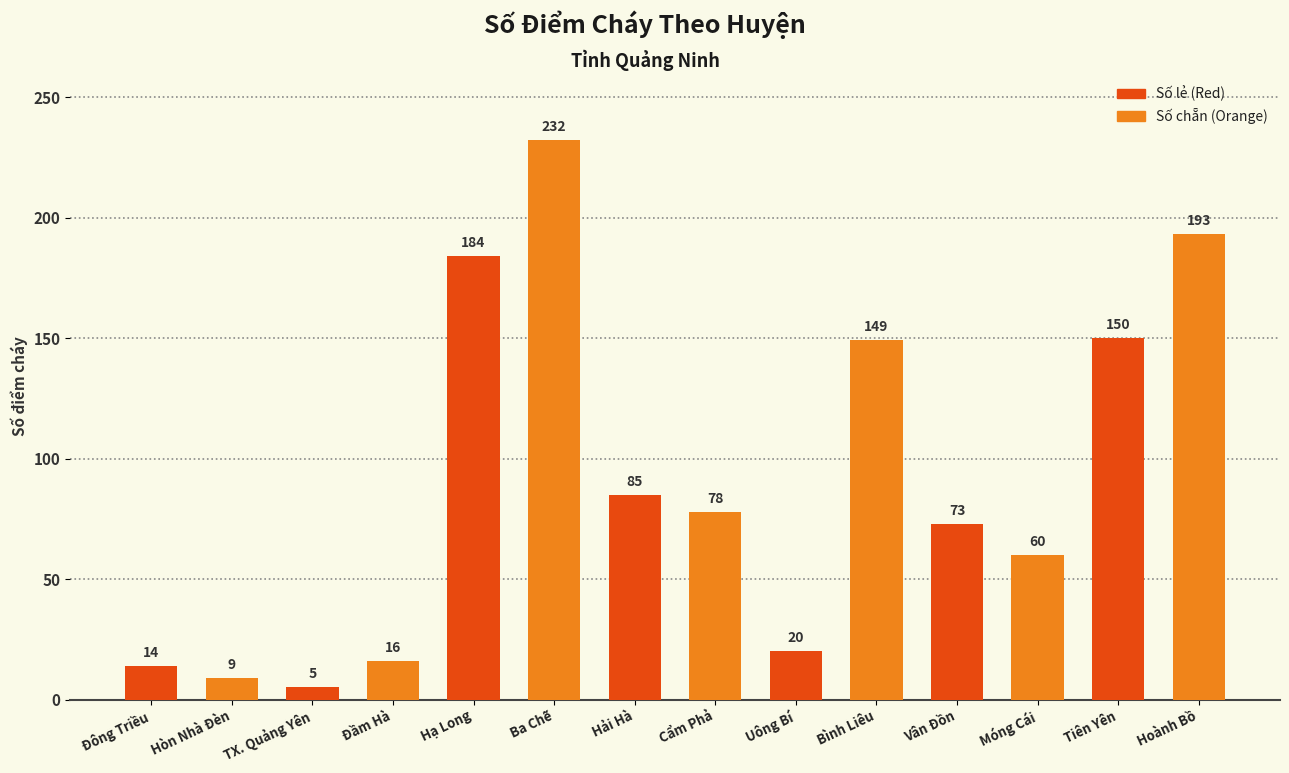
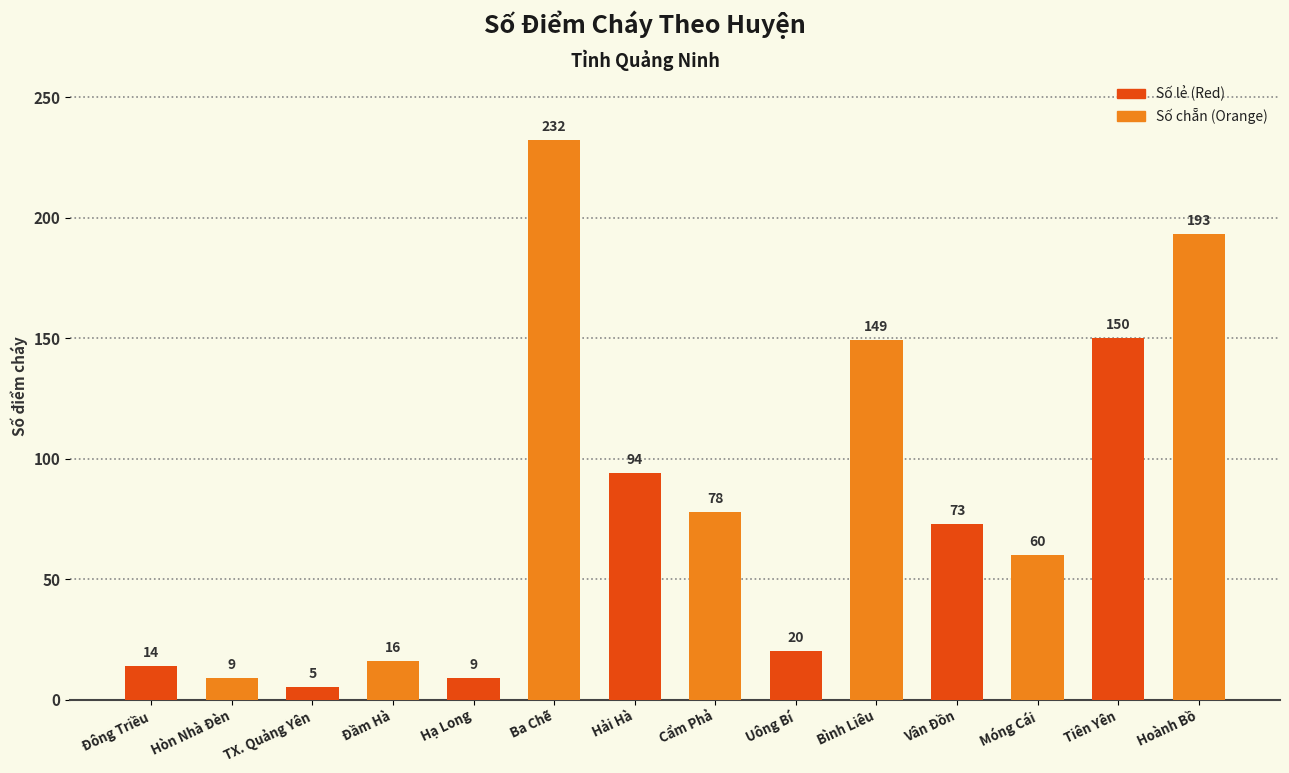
  {
    "Đông Triều": 14,
    "Hòn Nhà Đèn": 9,
    "TX. Quảng Yên": 5,
    "Đầm Hà": 16,
-   "Hạ Long": 184,
+   "Hạ Long": 9,
    "Ba Chẽ": 232,
-   "Hải Hà": 85,
+   "Hải Hà": 94,
    "Cẩm Phả": 78,
    "Uông Bí": 20,
    "Bình Liêu": 149,
    "Vân Đồn": 73,
    "Móng Cái": 60,
    "Tiên Yên": 150,
    "Hoành Bồ": 193
  }
